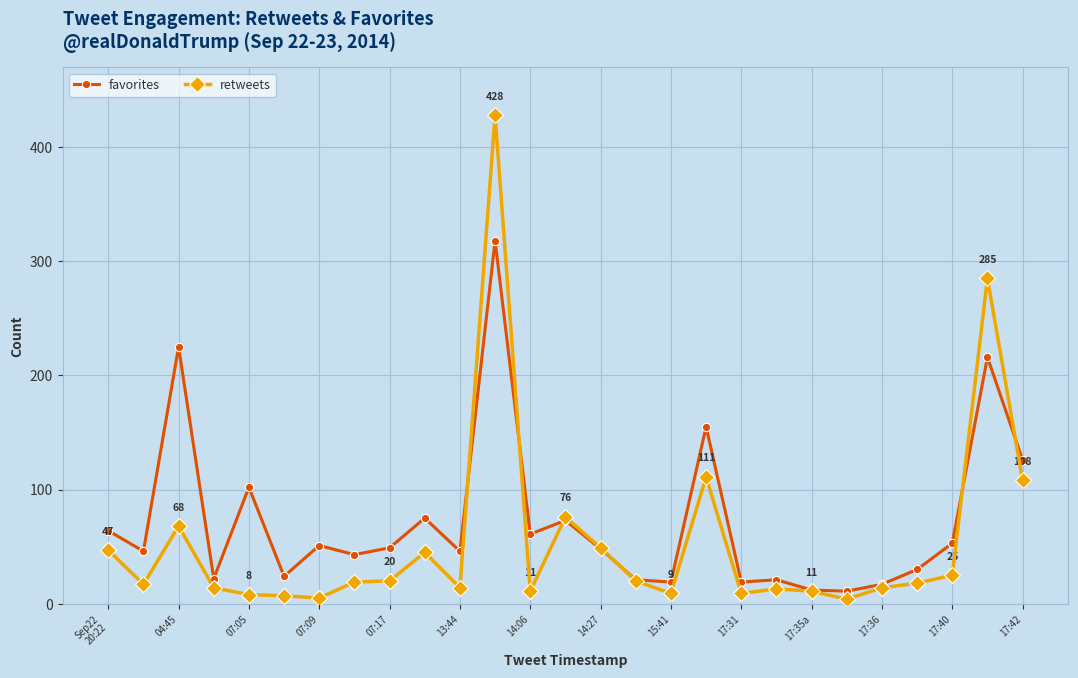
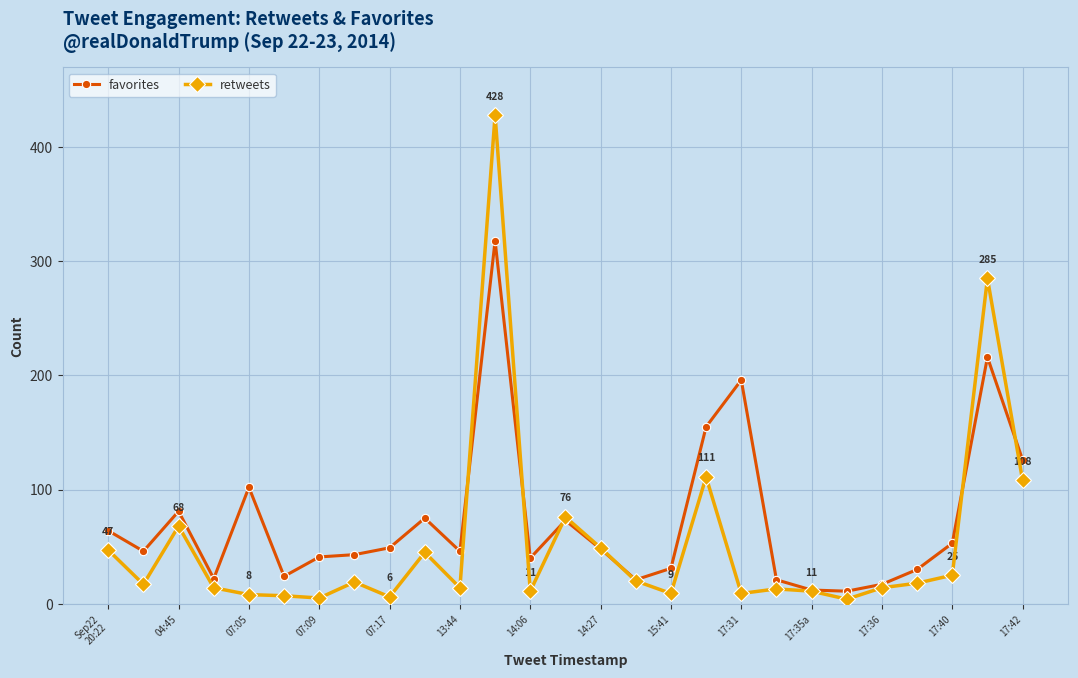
  {
    "favorites": {
-     "04:45": 225,
+     "04:45": 81,
      "07:05": 102,
-     "07:09": 51,
+     "07:09": 41,
      "13:44": 46,
-     "14:06": 61,
-     "15:41": 19,
-     "17:31": 19,
+     "14:06": 40,
+     "15:41": 31,
+     "17:31": 196,
      "17:36": 17
    },
    "retweets": {
      "04:45": 68,
      "07:05": 8,
-     "07:17": 20,
+     "07:17": 6,
      "14:06": 11,
      "15:41": 9,
      "17:40": 25
    }
  }
